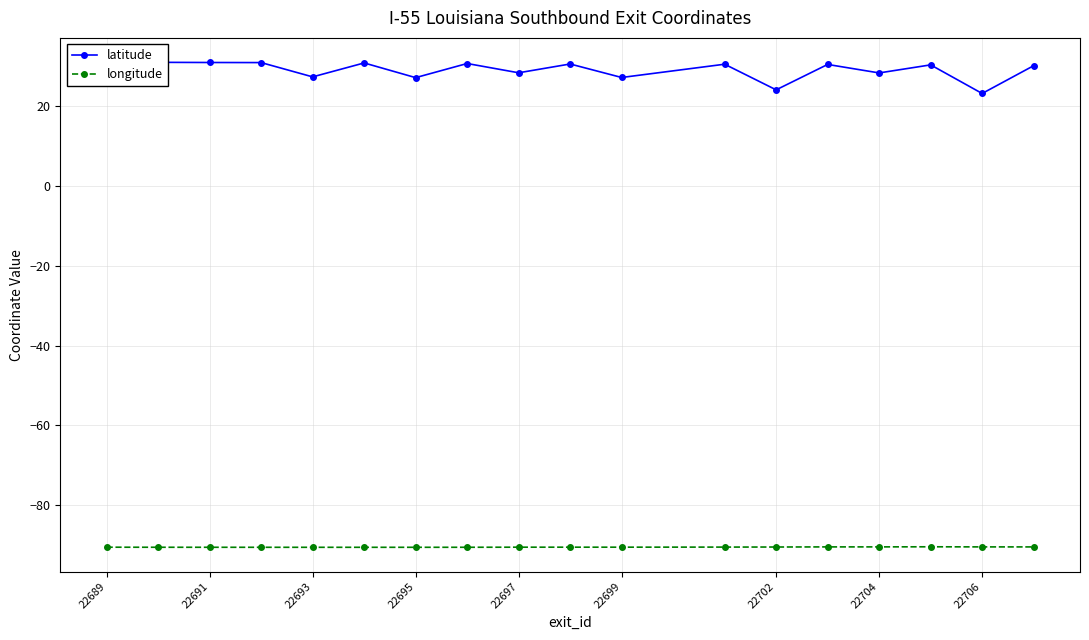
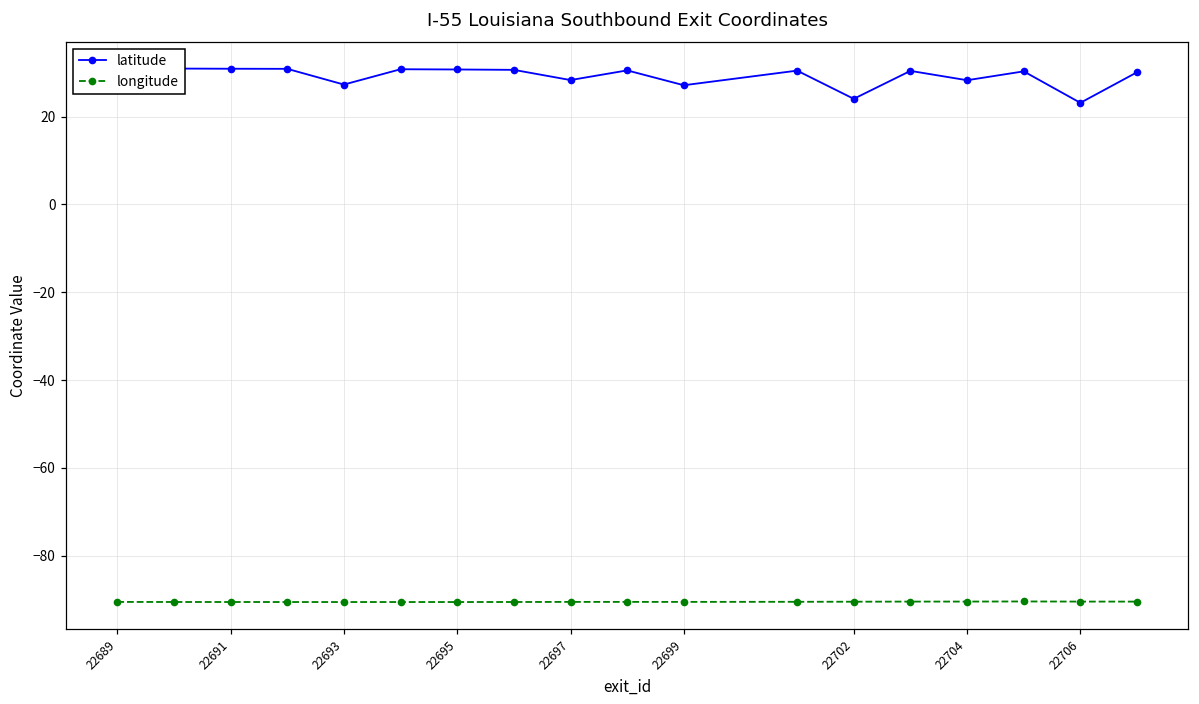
  {
    "latitude": {
      "22691": 31,
      "22693": 27,
-     "22695": 27,
+     "22695": 31,
      "22697": 28,
      "22699": 27,
      "22702": 24,
      "22704": 28,
      "22706": 23
    },
    "longitude": {
      "22689": -91,
      "22691": -91,
      "22693": -91,
      "22695": -91,
      "22697": -91,
      "22699": -91,
      "22702": -90,
      "22704": -90,
      "22706": -90
    }
  }
